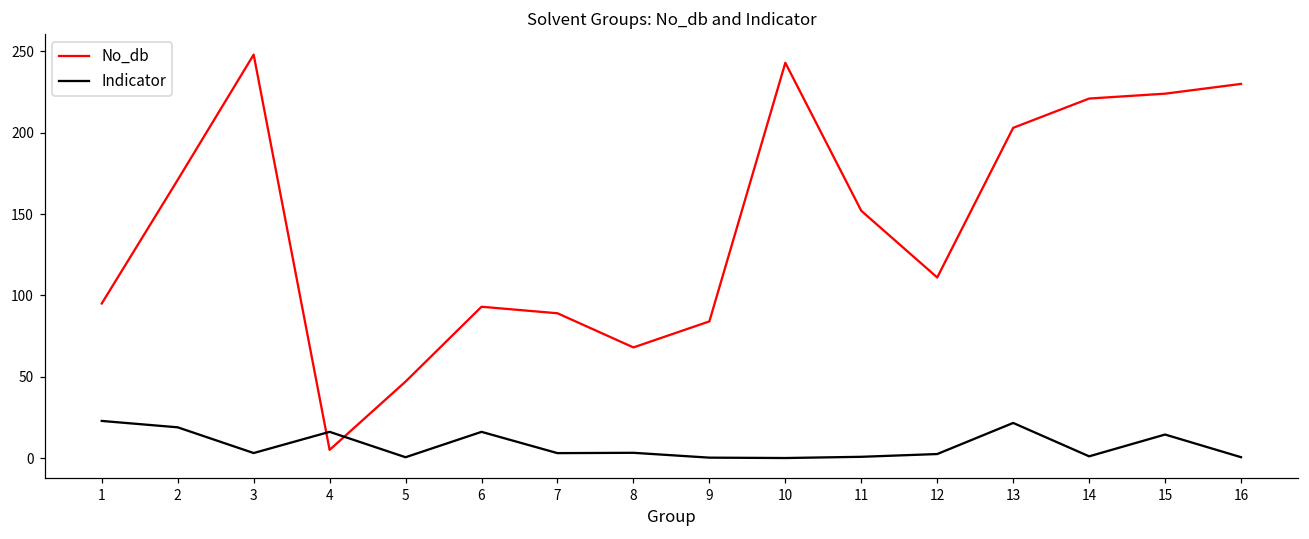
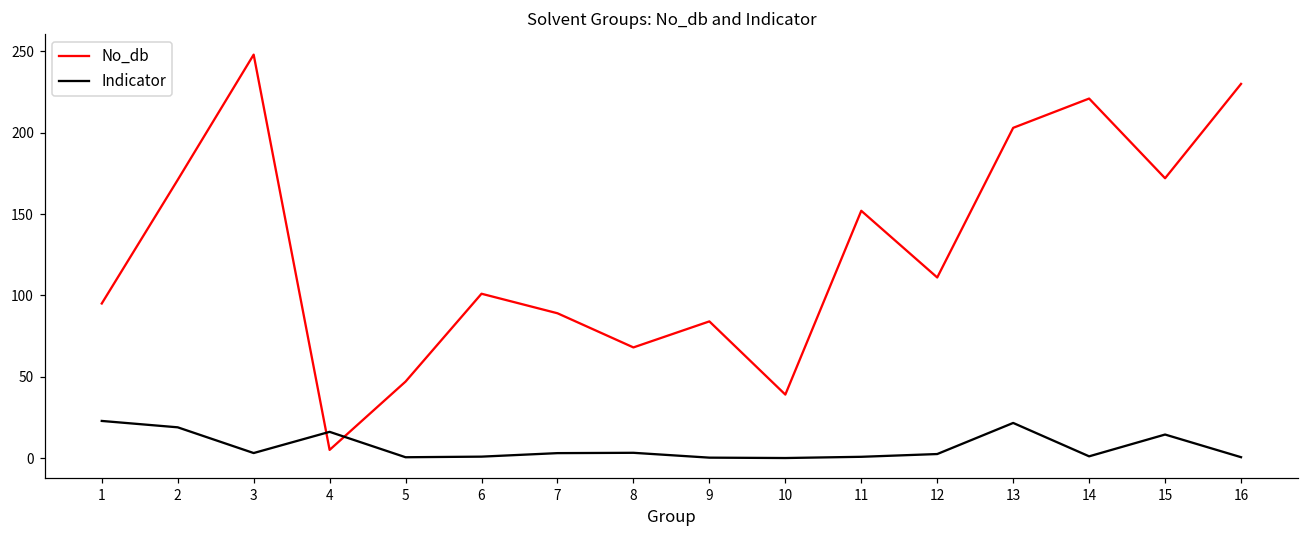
  {
    "No_db": {
      "1": 95,
      "2": 171,
      "3": 248,
      "4": 5,
      "5": 47,
-     "6": 93,
+     "6": 101,
      "7": 89,
      "8": 68,
      "9": 84,
-     "10": 243,
+     "10": 39,
      "11": 152,
      "12": 111,
      "13": 203,
      "14": 221,
-     "15": 224,
+     "15": 172,
      "16": 230
    },
    "Indicator": {
      "1": 23,
      "2": 19,
      "3": 3,
      "4": 16,
      "5": 0,
-     "6": 16,
+     "6": 1,
      "7": 3,
      "8": 3,
      "9": 0,
      "10": 0,
      "11": 1,
      "12": 2,
      "13": 22,
      "14": 1,
      "15": 14,
      "16": 1
    }
  }
